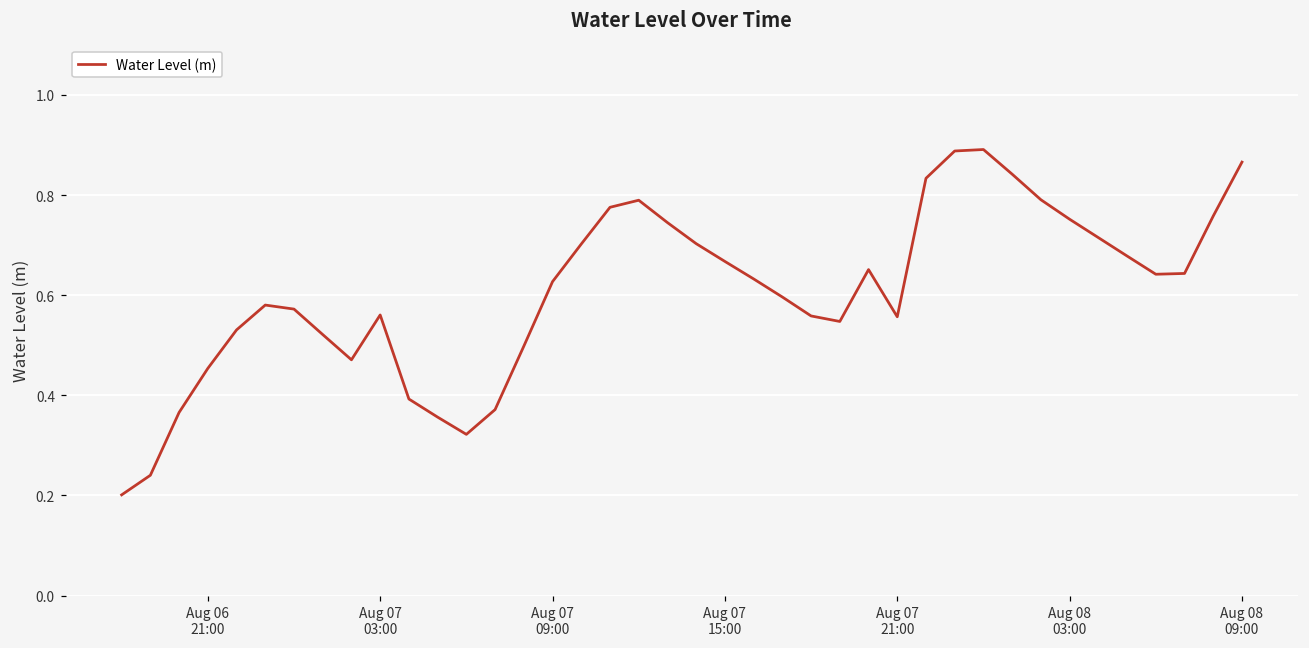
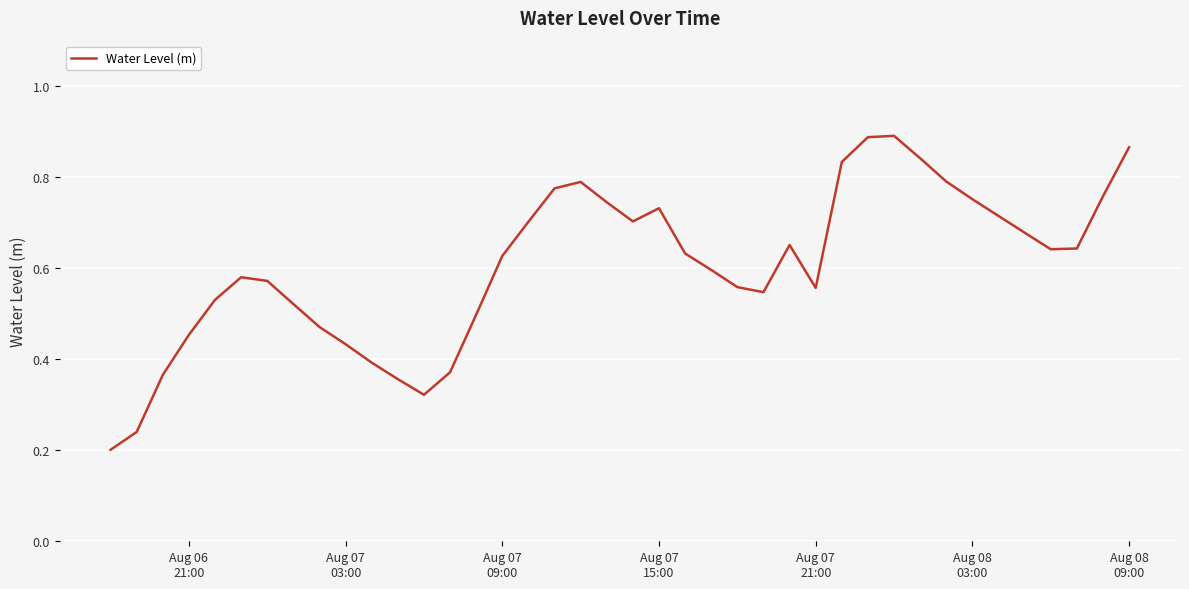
  {
    "Aug 06 21:00": 0.45,
-   "Aug 07 03:00": 0.56,
+   "Aug 07 03:00": 0.43,
    "Aug 07 09:00": 0.63,
-   "Aug 07 15:00": 0.67,
+   "Aug 07 15:00": 0.73,
    "Aug 07 21:00": 0.56,
    "Aug 08 03:00": 0.75,
    "Aug 08 09:00": 0.87
  }
